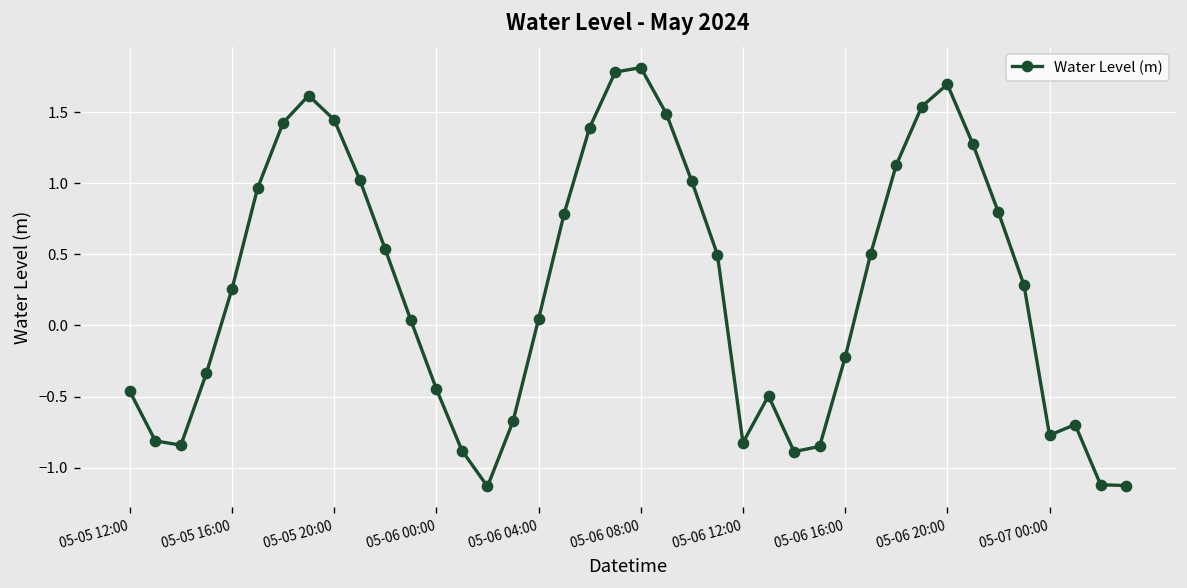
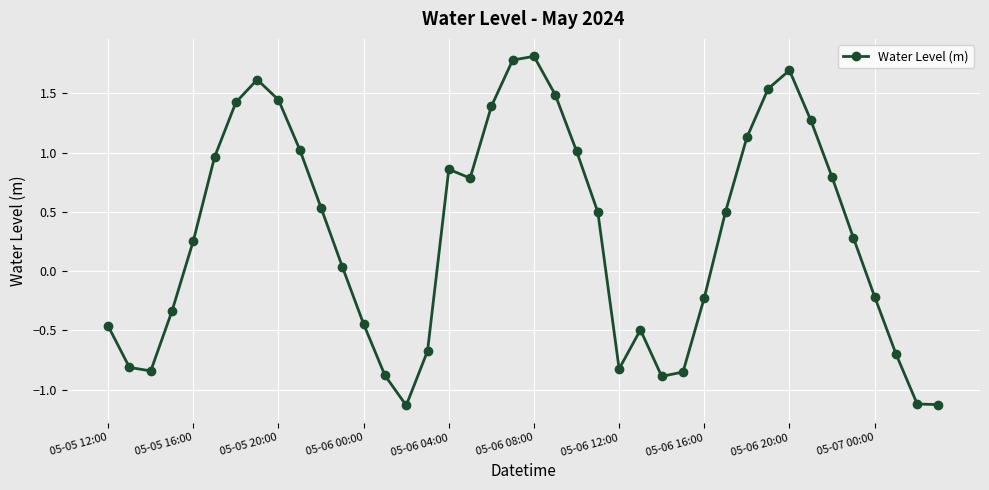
  {
    "05-05 12:00": -0.46,
    "05-05 16:00": 0.26,
    "05-05 20:00": 1.45,
    "05-06 00:00": -0.45,
-   "05-06 04:00": 0.04,
+   "05-06 04:00": 0.86,
    "05-06 08:00": 1.81,
    "05-06 12:00": -0.82,
    "05-06 16:00": -0.22,
    "05-06 20:00": 1.69,
-   "05-07 00:00": -0.77
+   "05-07 00:00": -0.21
  }
